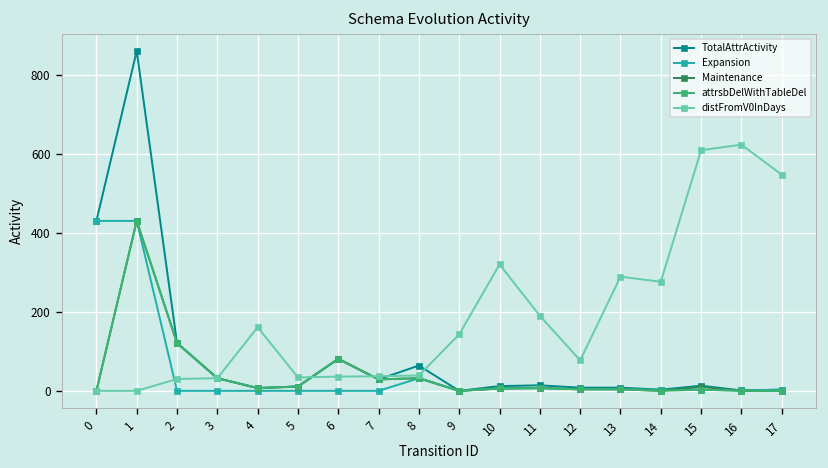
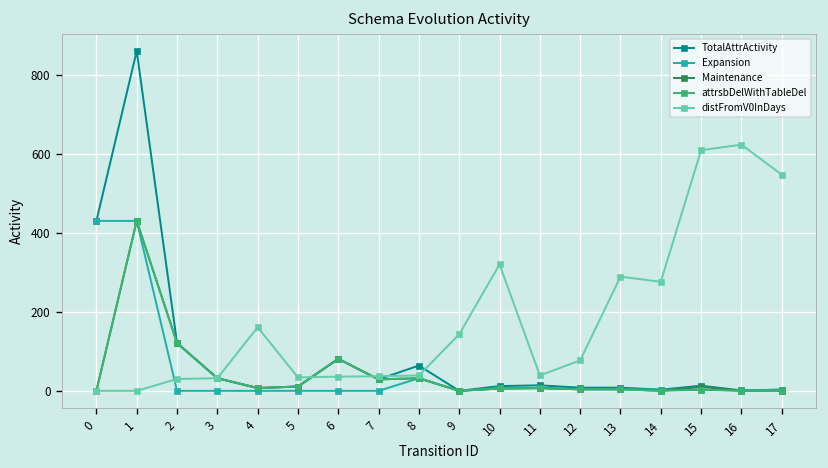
  {
    "distFromV0InDays": {
      "1": 0,
      "2": 30,
      "4": 160,
      "5": 30,
      "6": 40,
      "7": 40,
      "9": 140,
      "10": 320,
-     "11": 190,
+     "11": 40,
      "12": 80,
      "13": 290,
      "14": 280,
      "15": 610,
      "16": 620,
      "17": 550
    }
  }
